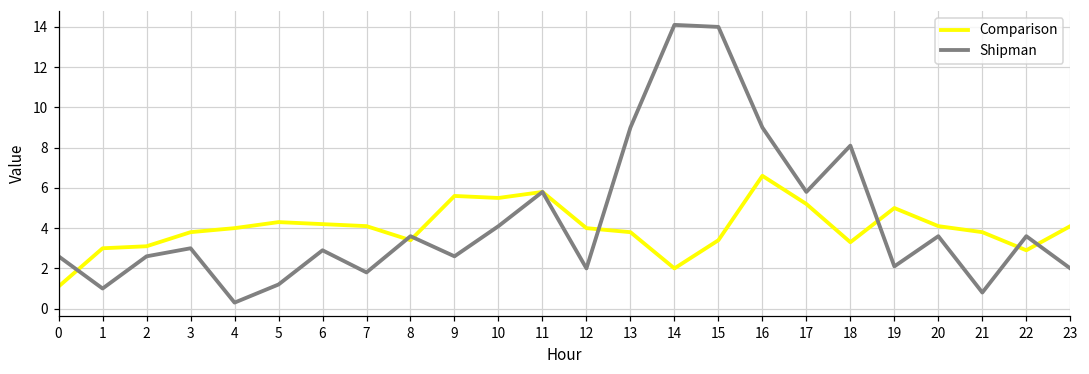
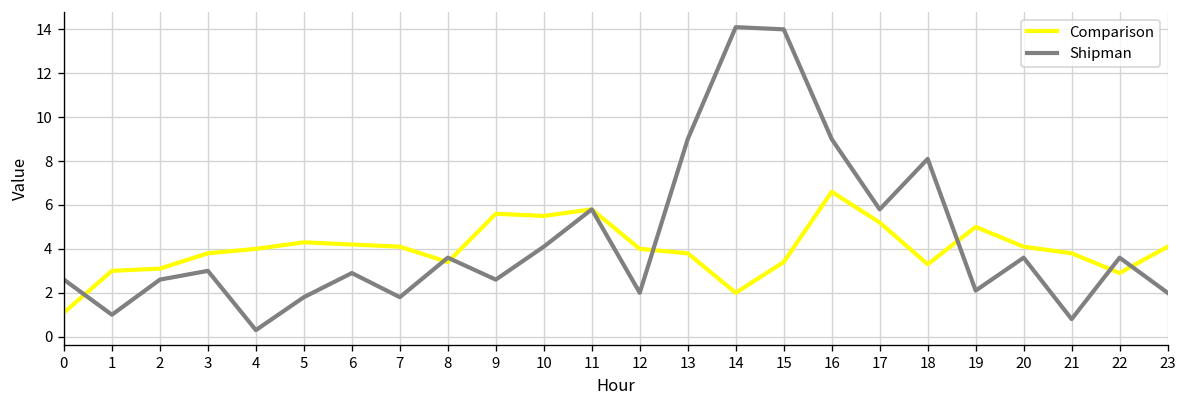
  {
    "Comparison": {
      "0": 1.1,
      "1": 3.0,
      "2": 3.1,
      "3": 3.8,
      "4": 4.0,
      "5": 4.3,
      "6": 4.2,
      "7": 4.1,
      "8": 3.4,
      "9": 5.6,
      "10": 5.5,
      "12": 4.0,
      "13": 3.8,
      "14": 2.0,
      "15": 3.4,
      "16": 6.6,
      "17": 5.2,
      "18": 3.3,
      "19": 5.0,
      "20": 4.1,
      "21": 3.8,
      "22": 2.9,
      "23": 4.1
    },
    "Shipman": {
      "0": 2.6,
      "1": 1.0,
      "2": 2.6,
      "3": 3.0,
      "4": 0.3,
-     "5": 1.2,
+     "5": 1.8,
      "6": 2.9,
      "7": 1.8,
      "8": 3.6,
      "9": 2.6,
      "10": 4.1,
      "12": 2.0,
      "13": 9.0,
      "14": 14.1,
      "15": 14.0,
      "16": 9.0,
      "17": 5.8,
      "18": 8.1,
      "19": 2.1,
      "20": 3.6,
      "21": 0.8,
      "22": 3.6,
      "23": 2.0
    }
  }
